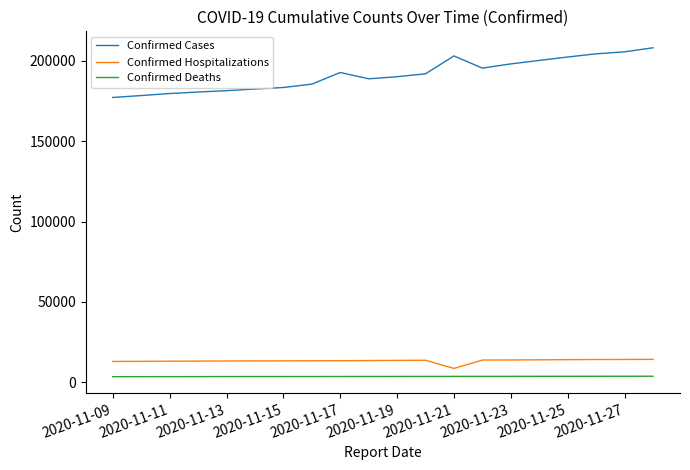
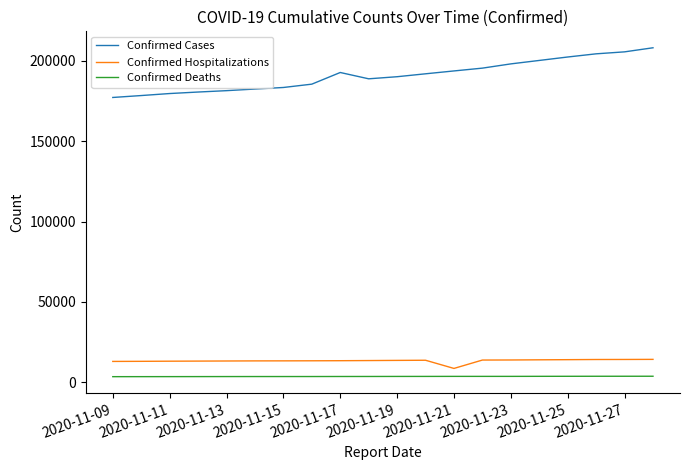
  {
    "Confirmed Cases": {
      "2020-11-09": 177000,
      "2020-11-11": 180000,
      "2020-11-13": 181000,
      "2020-11-15": 183000,
      "2020-11-17": 193000,
      "2020-11-19": 190000,
-     "2020-11-21": 203000,
+     "2020-11-21": 194000,
      "2020-11-23": 198000,
      "2020-11-25": 202000,
      "2020-11-27": 206000
    },
    "Confirmed Hospitalizations": {
      "2020-11-09": 13000,
      "2020-11-11": 13000,
      "2020-11-13": 13000,
      "2020-11-15": 13000,
      "2020-11-17": 13000,
      "2020-11-19": 14000,
      "2020-11-21": 9000,
      "2020-11-23": 14000,
      "2020-11-25": 14000,
      "2020-11-27": 14000
    },
    "Confirmed Deaths": {
      "2020-11-09": 3000,
      "2020-11-11": 3000,
      "2020-11-13": 4000,
      "2020-11-15": 4000,
      "2020-11-17": 4000,
      "2020-11-19": 4000,
      "2020-11-21": 4000,
      "2020-11-23": 4000,
      "2020-11-25": 4000,
      "2020-11-27": 4000
    }
  }
